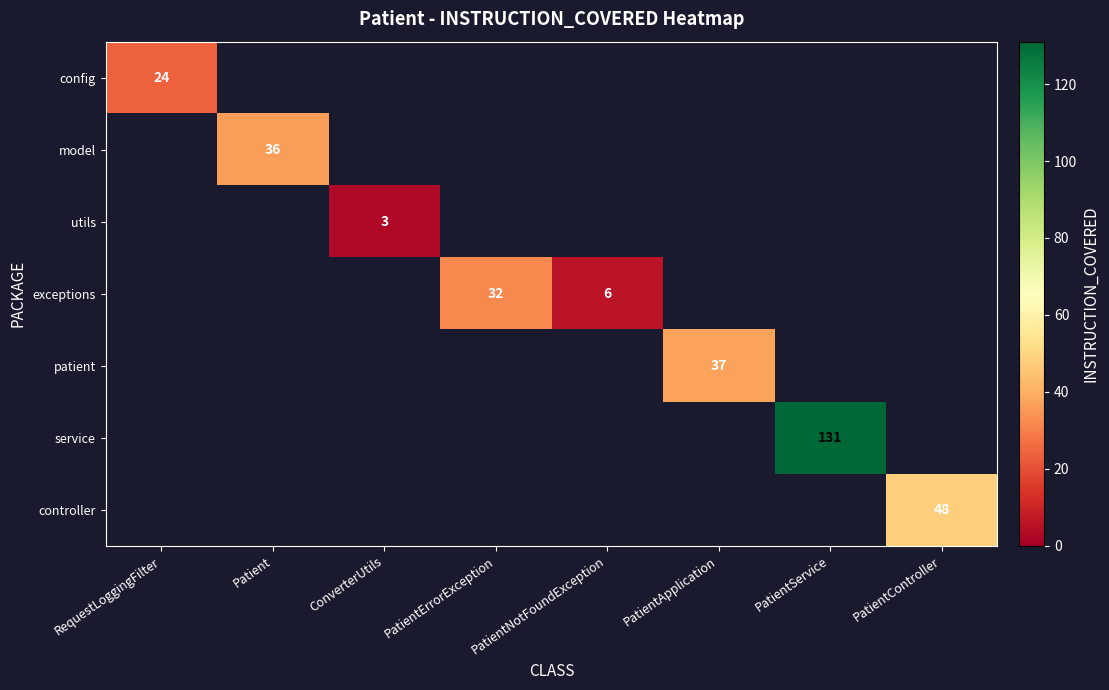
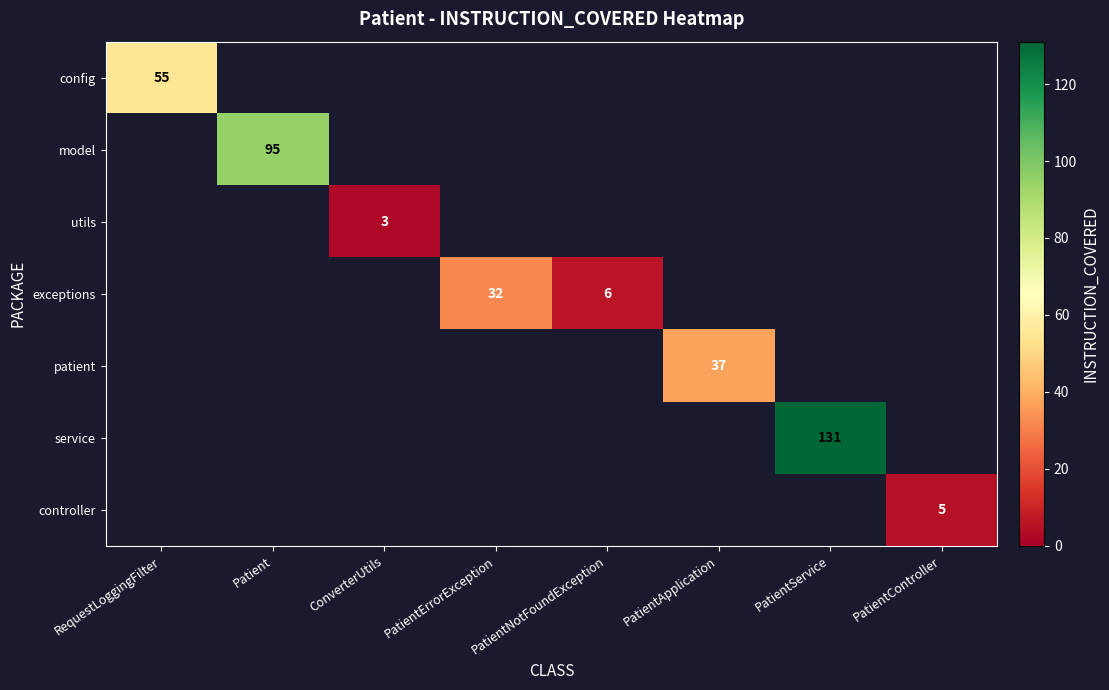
  {
    "config": {
-     "RequestLoggingFilter": 24
+     "RequestLoggingFilter": 55
    },
    "model": {
-     "Patient": 36
+     "Patient": 95
    },
    "utils": {
      "ConverterUtils": 3
    },
    "exceptions": {
      "PatientErrorException": 32,
      "PatientNotFoundException": 6
    },
    "patient": {
      "PatientApplication": 37
    },
    "service": {
      "PatientService": 131
    },
    "controller": {
-     "PatientController": 48
+     "PatientController": 5
    }
  }
